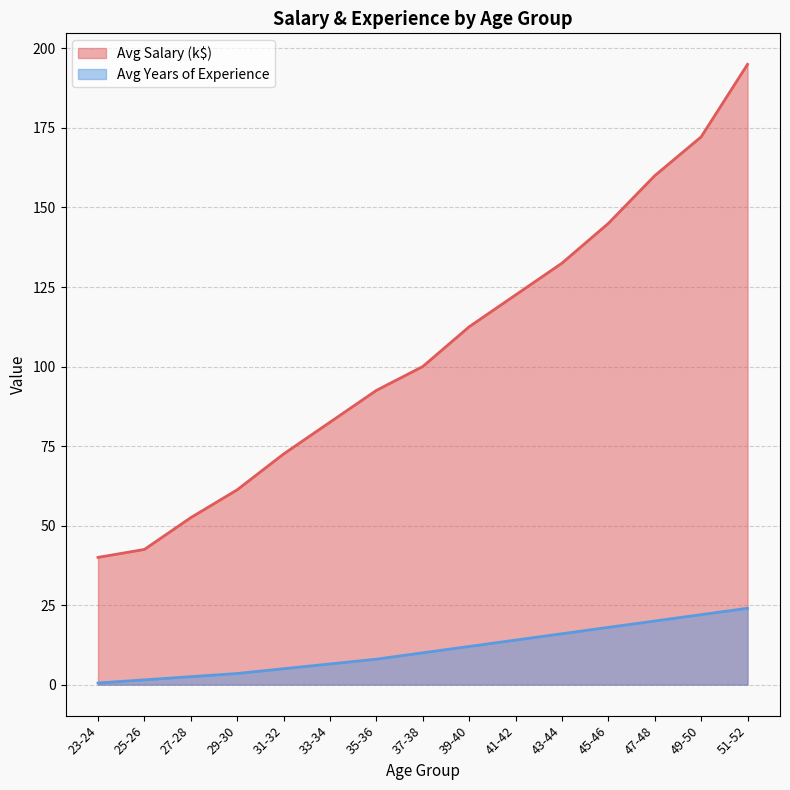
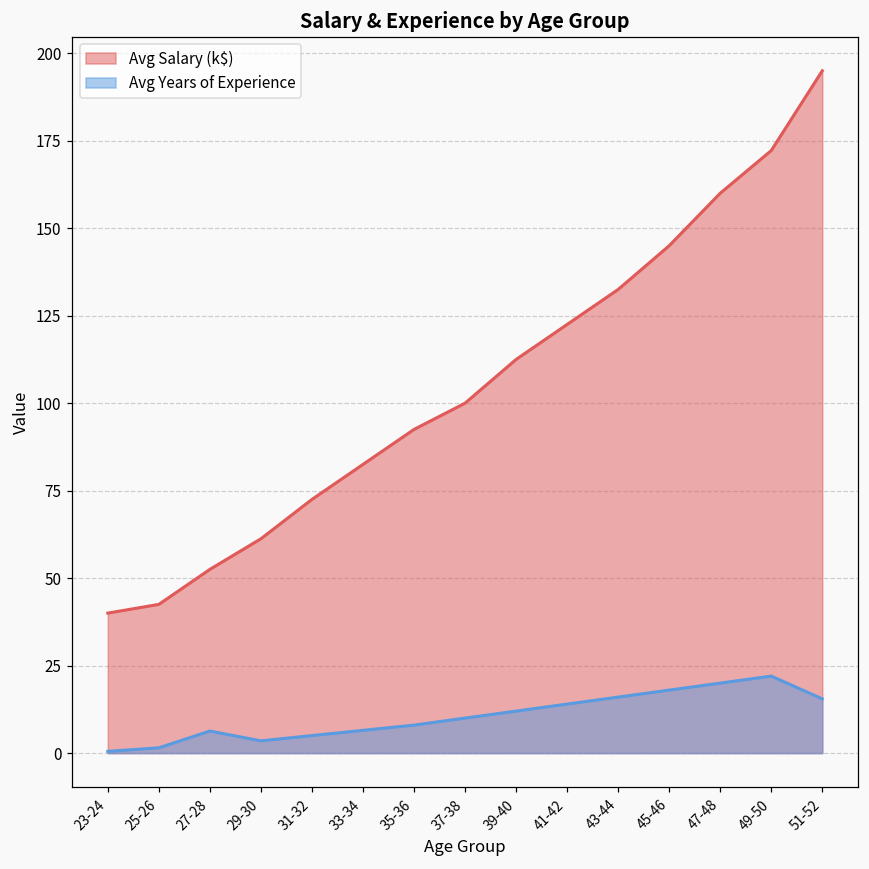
  {
    "Avg Salary (k$)": {
      "23-24": 40,
      "25-26": 43,
      "27-28": 53,
      "29-30": 61,
      "31-32": 73,
      "33-34": 83,
      "35-36": 93,
      "37-38": 100,
      "39-40": 113,
      "41-42": 123,
      "43-44": 133,
      "45-46": 145,
      "47-48": 160,
      "49-50": 172,
      "51-52": 195
    },
    "Avg Years of Experience": {
      "23-24": 1,
      "25-26": 2,
-     "27-28": 3,
+     "27-28": 6,
      "29-30": 4,
      "31-32": 5,
      "33-34": 7,
      "35-36": 8,
      "37-38": 10,
      "39-40": 12,
      "41-42": 14,
      "43-44": 16,
      "45-46": 18,
      "47-48": 20,
      "49-50": 22,
-     "51-52": 24
+     "51-52": 16
    }
  }
